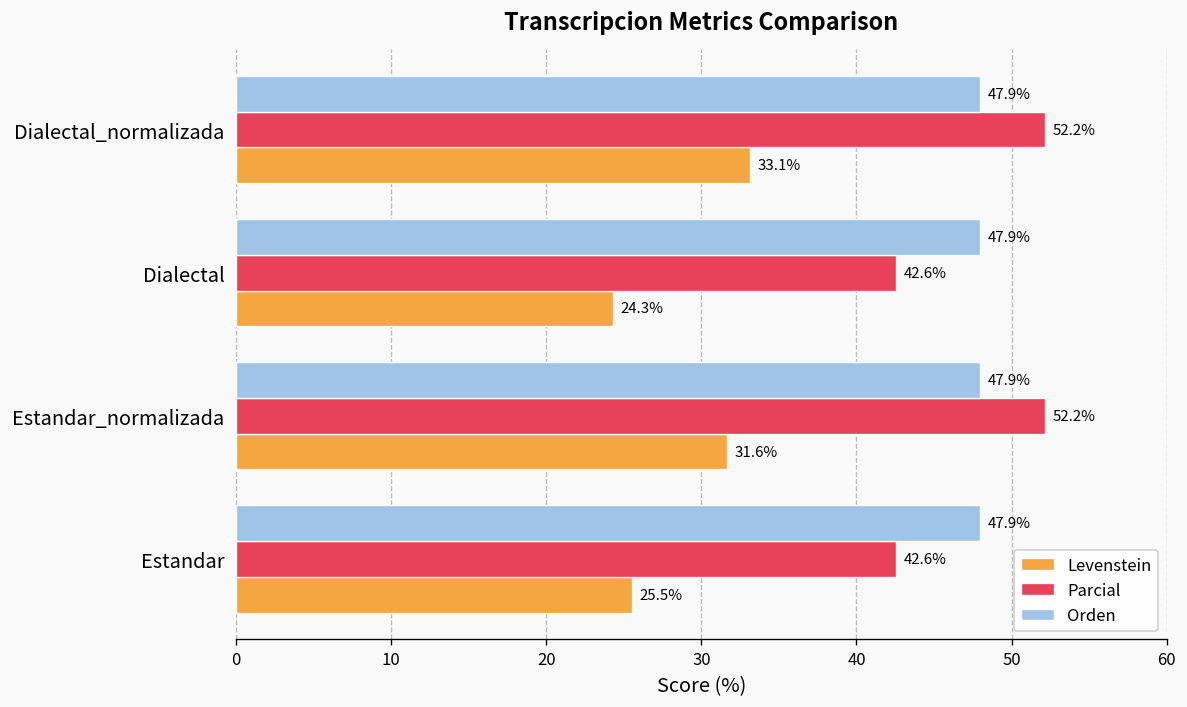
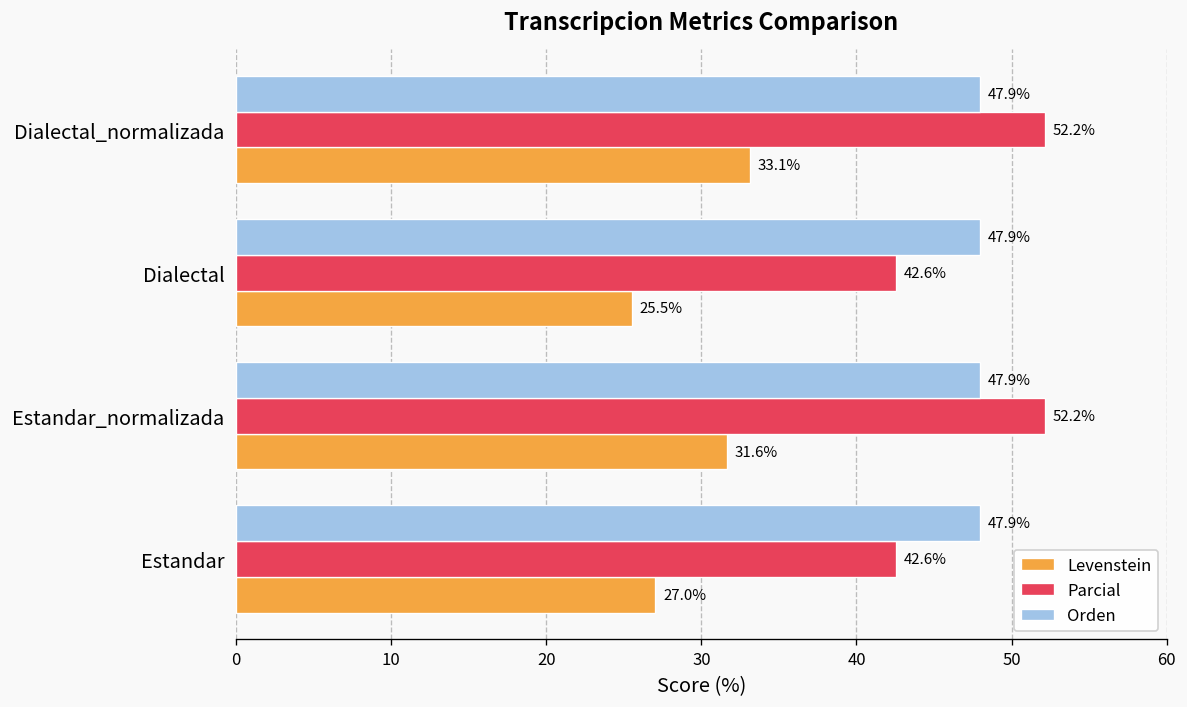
  {
    "Levenstein": {
      "Dialectal_normalizada": "33.1%",
-     "Dialectal": "24.3%",
+     "Dialectal": "25.5%",
      "Estandar_normalizada": "31.6%",
-     "Estandar": "25.5%"
+     "Estandar": "27.0%"
    },
    "Parcial": {
      "Dialectal_normalizada": "52.2%",
      "Dialectal": "42.6%",
      "Estandar_normalizada": "52.2%",
      "Estandar": "42.6%"
    },
    "Orden": {
      "Dialectal_normalizada": "47.9%",
      "Dialectal": "47.9%",
      "Estandar_normalizada": "47.9%",
      "Estandar": "47.9%"
    }
  }
